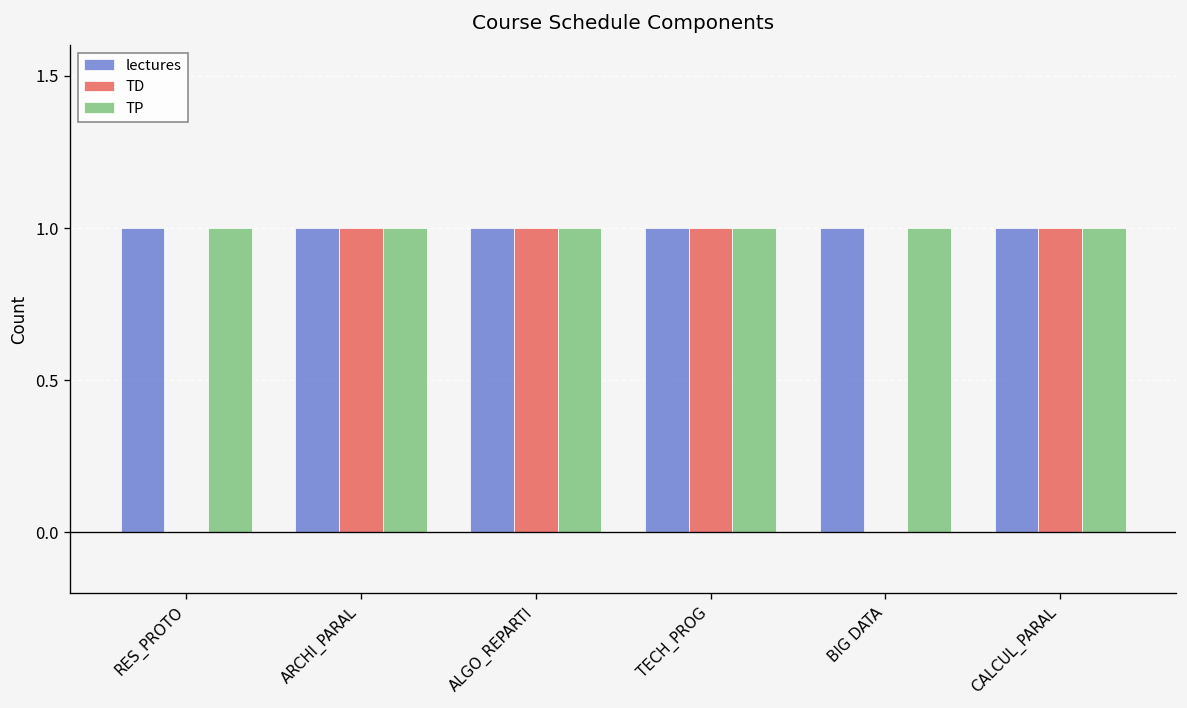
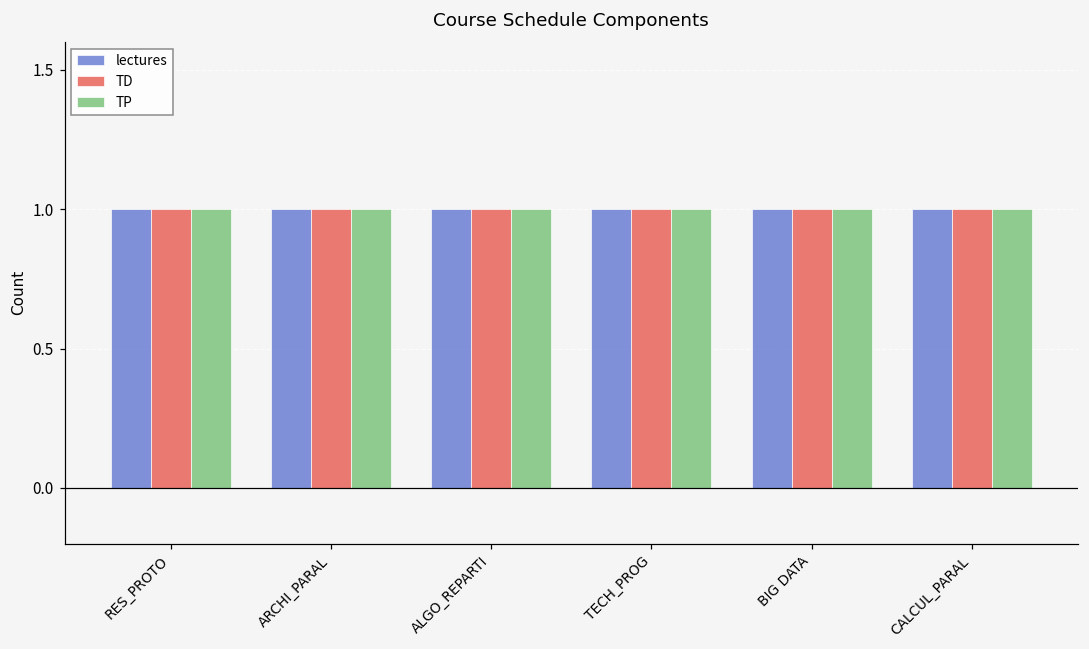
  {
    "lectures": {
      "RES_PROTO": 1,
      "ARCHI_PARAL": 1,
      "ALGO_REPARTI": 1,
      "TECH_PROG": 1,
      "BIG DATA": 1,
      "CALCUL_PARAL": 1
    },
    "TD": {
-     "RES_PROTO": 0,
+     "RES_PROTO": 1,
      "ARCHI_PARAL": 1,
      "ALGO_REPARTI": 1,
      "TECH_PROG": 1,
-     "BIG DATA": 0,
+     "BIG DATA": 1,
      "CALCUL_PARAL": 1
    },
    "TP": {
      "RES_PROTO": 1,
      "ARCHI_PARAL": 1,
      "ALGO_REPARTI": 1,
      "TECH_PROG": 1,
      "BIG DATA": 1,
      "CALCUL_PARAL": 1
    }
  }
